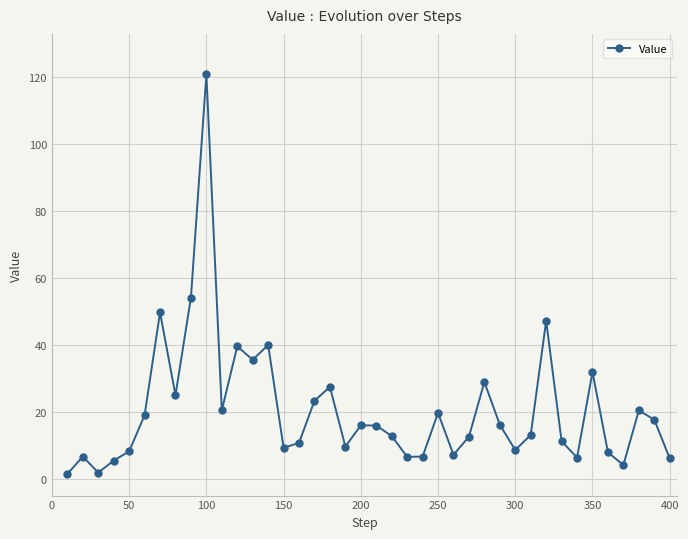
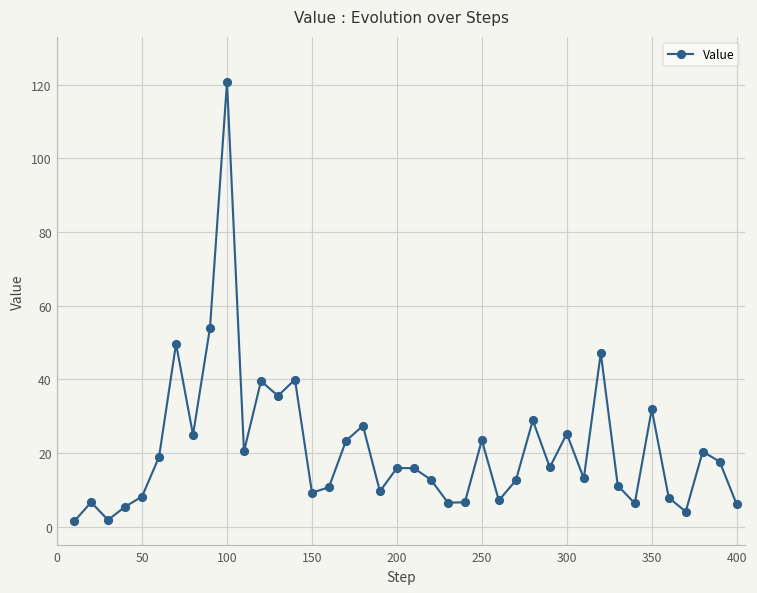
  {
    "50": 8,
    "100": 121,
    "150": 9,
    "200": 16,
-   "250": 20,
-   "300": 9,
+   "250": 24,
+   "300": 25,
    "350": 32,
    "400": 6
  }
